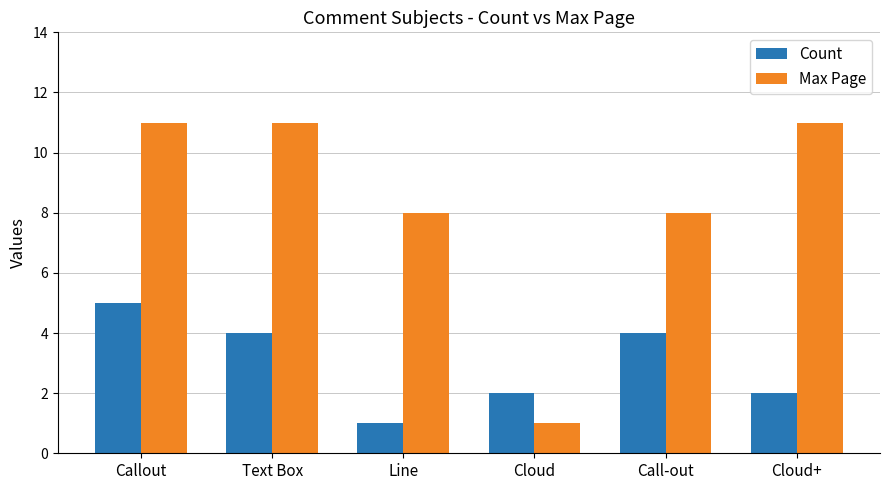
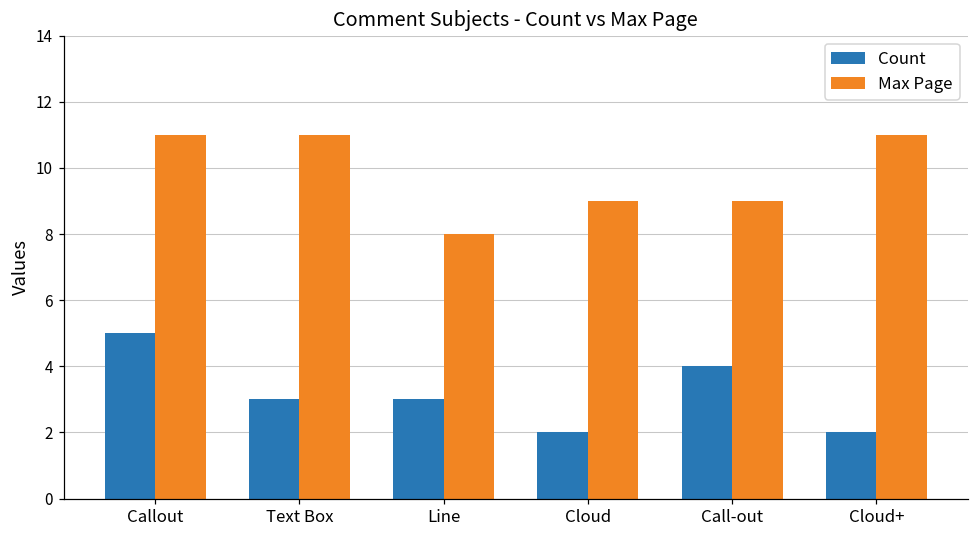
  {
    "Count": {
      "Callout": 5,
-     "Text Box": 4,
-     "Line": 1,
+     "Text Box": 3,
+     "Line": 3,
      "Cloud": 2,
      "Call-out": 4,
      "Cloud+": 2
    },
    "Max Page": {
      "Callout": 11,
      "Text Box": 11,
      "Line": 8,
-     "Cloud": 1,
-     "Call-out": 8,
+     "Cloud": 9,
+     "Call-out": 9,
      "Cloud+": 11
    }
  }
